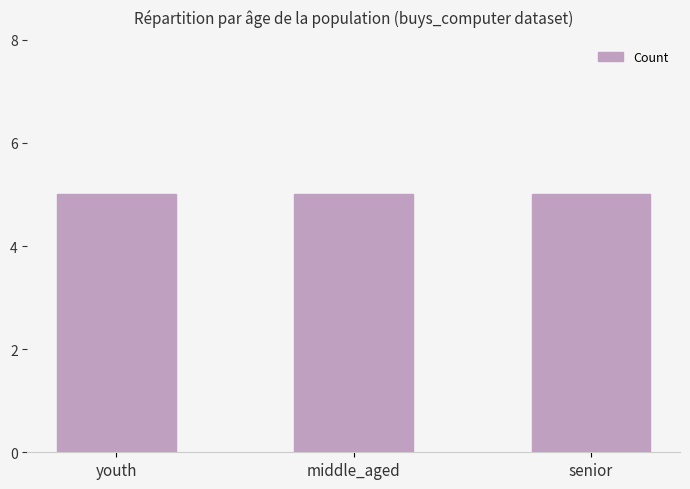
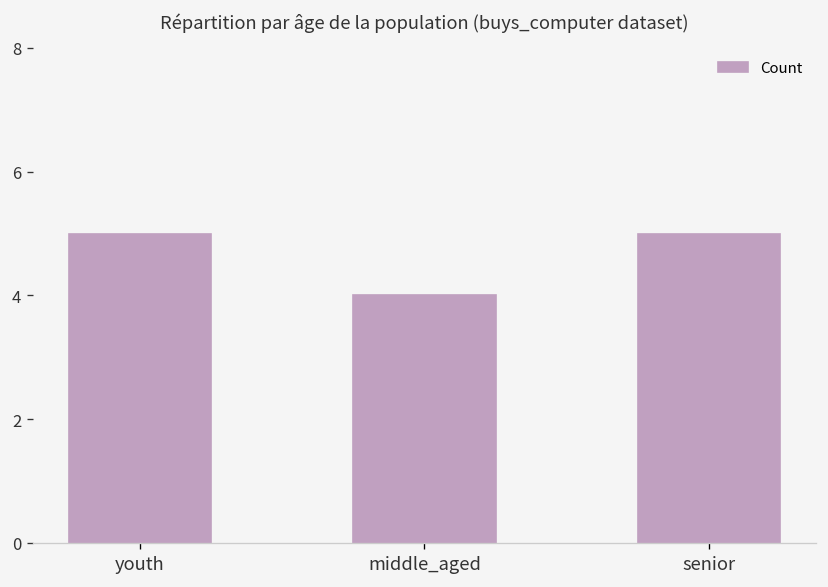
  {
    "youth": 5,
-   "middle_aged": 5,
+   "middle_aged": 4,
    "senior": 5
  }
